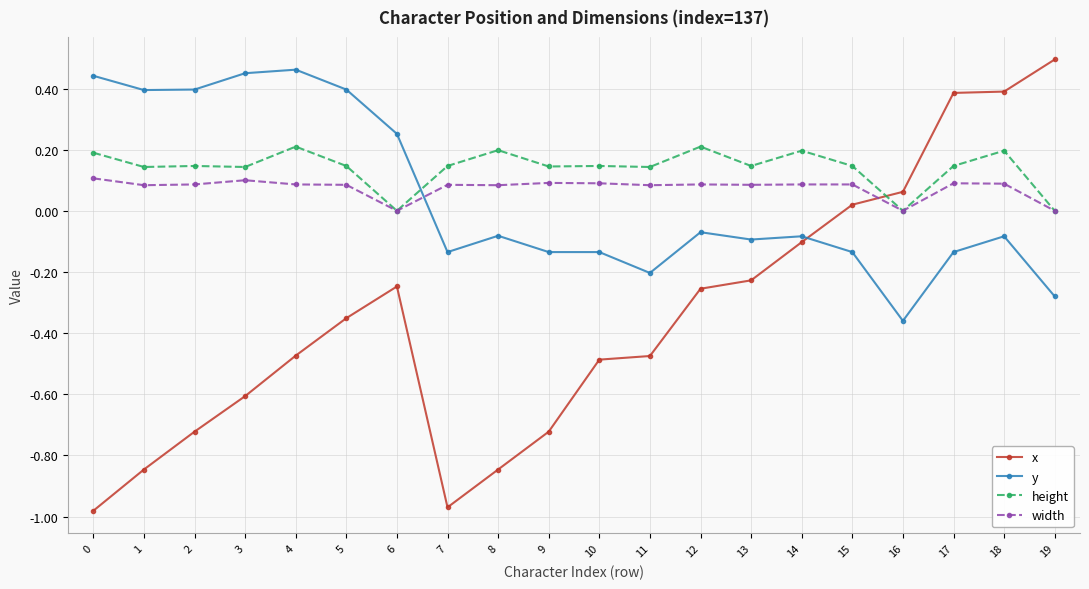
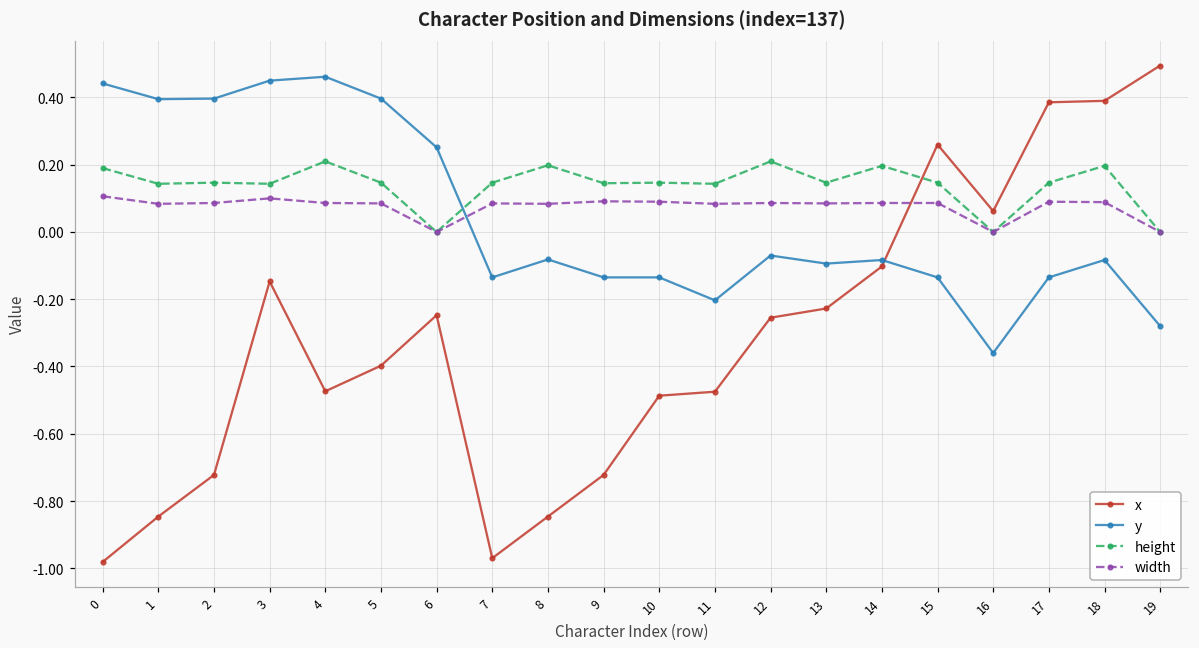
  {
    "x": {
      "0": -0.98,
      "1": -0.85,
      "2": -0.72,
-     "3": -0.61,
+     "3": -0.15,
      "4": -0.47,
-     "5": -0.35,
+     "5": -0.40,
      "6": -0.25,
      "7": -0.97,
      "8": -0.85,
      "9": -0.72,
      "10": -0.49,
      "11": -0.48,
      "12": -0.25,
      "13": -0.23,
      "14": -0.10,
-     "15": 0.02,
+     "15": 0.26,
      "16": 0.06,
      "17": 0.39,
      "18": 0.39,
      "19": 0.50
    },
    "y": {
      "0": 0.44,
      "1": 0.40,
      "2": 0.40,
      "3": 0.45,
      "4": 0.46,
      "5": 0.40,
      "6": 0.25,
      "7": -0.14,
      "8": -0.08,
      "9": -0.14,
      "10": -0.14,
      "11": -0.20,
      "12": -0.07,
      "13": -0.09,
      "14": -0.08,
      "15": -0.14,
      "16": -0.36,
      "17": -0.14,
      "18": -0.08,
      "19": -0.28
    },
    "height": {
      "0": 0.19,
      "1": 0.14,
      "2": 0.15,
      "3": 0.14,
      "4": 0.21,
      "5": 0.15,
      "7": 0.15,
      "8": 0.20,
      "9": 0.15,
      "10": 0.15,
      "11": 0.14,
      "12": 0.21,
      "13": 0.15,
      "14": 0.20,
      "15": 0.15,
      "17": 0.15,
      "18": 0.20
    },
    "width": {
      "0": 0.11,
      "1": 0.08,
      "2": 0.09,
      "3": 0.10,
      "4": 0.09,
      "5": 0.09,
      "7": 0.09,
      "8": 0.08,
      "9": 0.09,
      "10": 0.09,
      "11": 0.08,
      "12": 0.09,
      "13": 0.09,
      "14": 0.09,
      "15": 0.09,
      "17": 0.09,
      "18": 0.09
    }
  }
